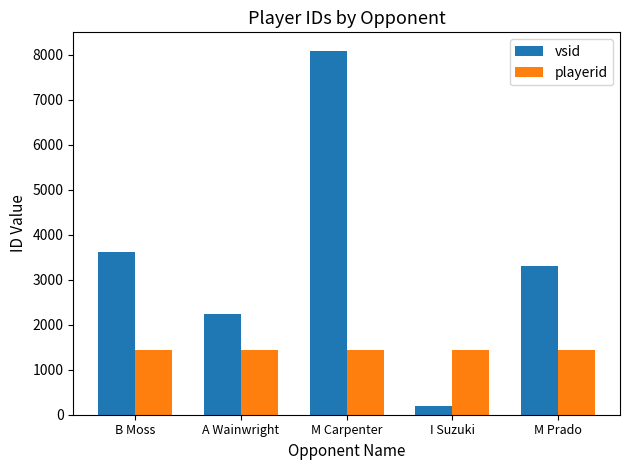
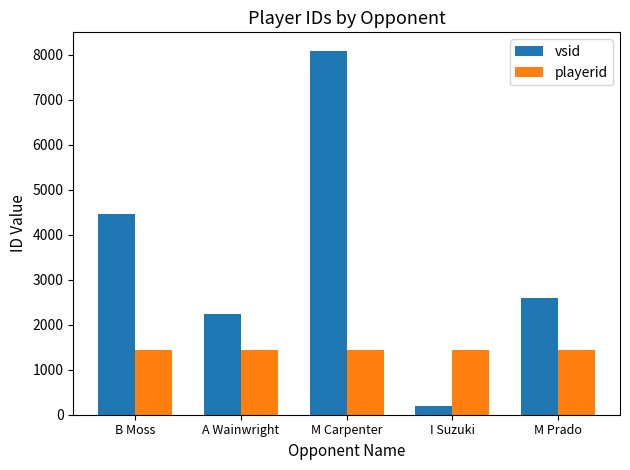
  {
    "vsid": {
-     "B Moss": 3600,
+     "B Moss": 4500,
      "A Wainwright": 2200,
      "M Carpenter": 8100,
      "I Suzuki": 200,
-     "M Prado": 3300
+     "M Prado": 2600
    },
    "playerid": {
      "B Moss": 1400,
      "A Wainwright": 1400,
      "M Carpenter": 1400,
      "I Suzuki": 1400,
      "M Prado": 1400
    }
  }
